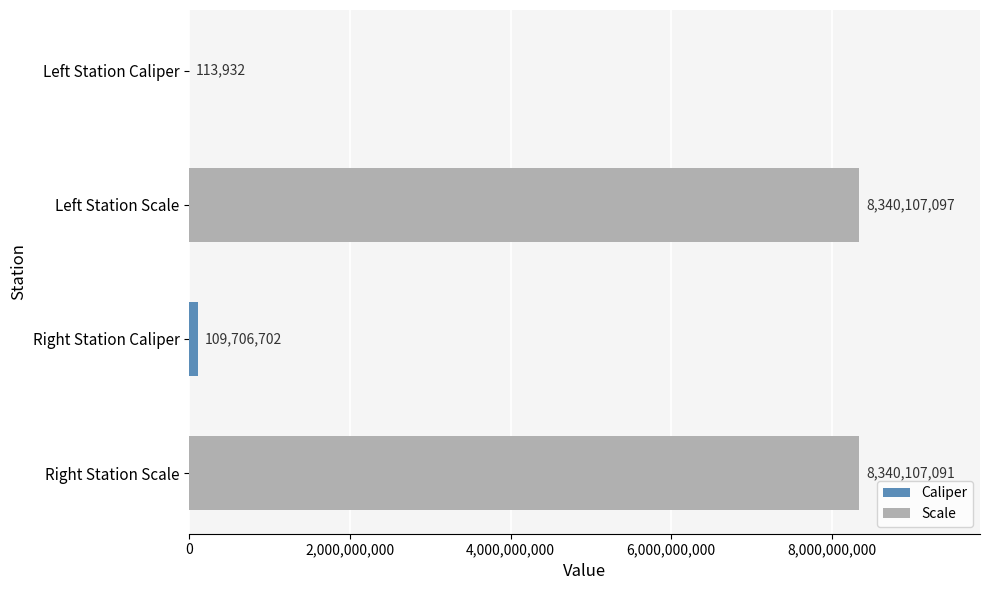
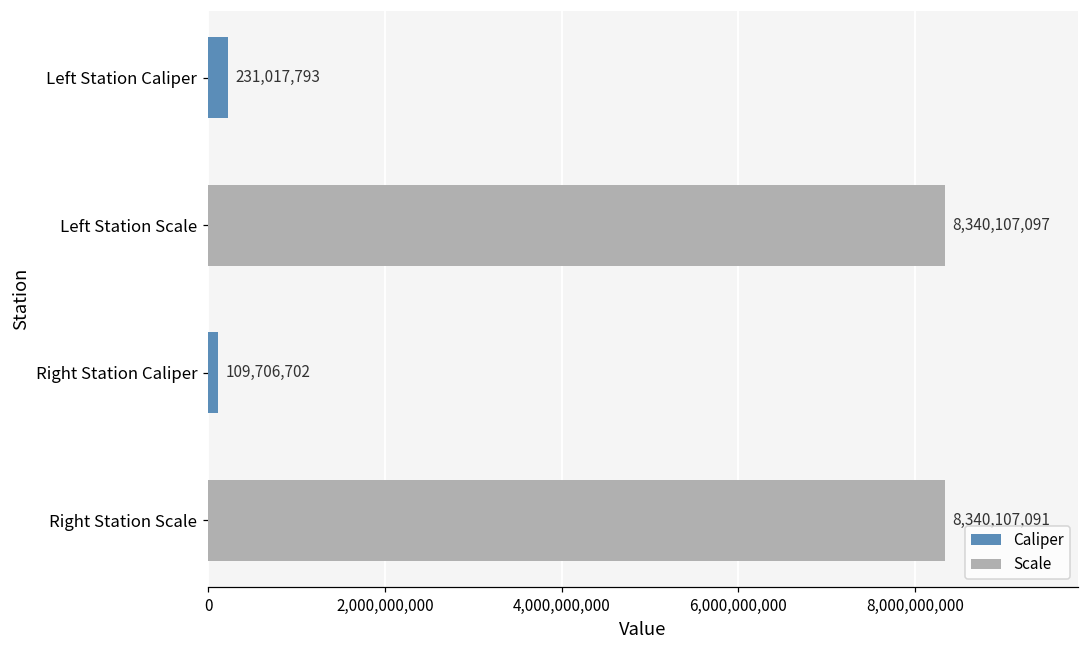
  {
-   "Left Station Caliper": "113,932",
+   "Left Station Caliper": "231,017,793",
    "Left Station Scale": "8,340,107,097",
    "Right Station Caliper": "109,706,702",
    "Right Station Scale": "8,340,107,091"
  }
